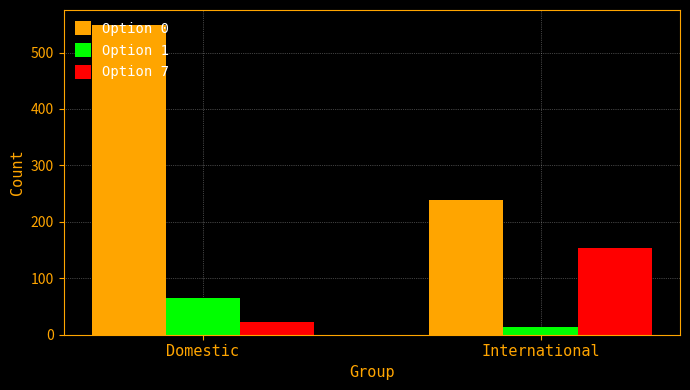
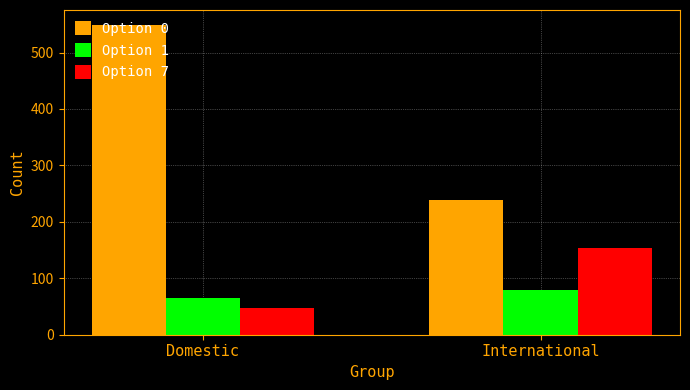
  {
    "Option 0": {
      "Domestic": 550,
      "International": 240
    },
    "Option 1": {
      "Domestic": 70,
-     "International": 10
+     "International": 80
    },
    "Option 7": {
-     "Domestic": 20,
+     "Domestic": 50,
      "International": 150
    }
  }
